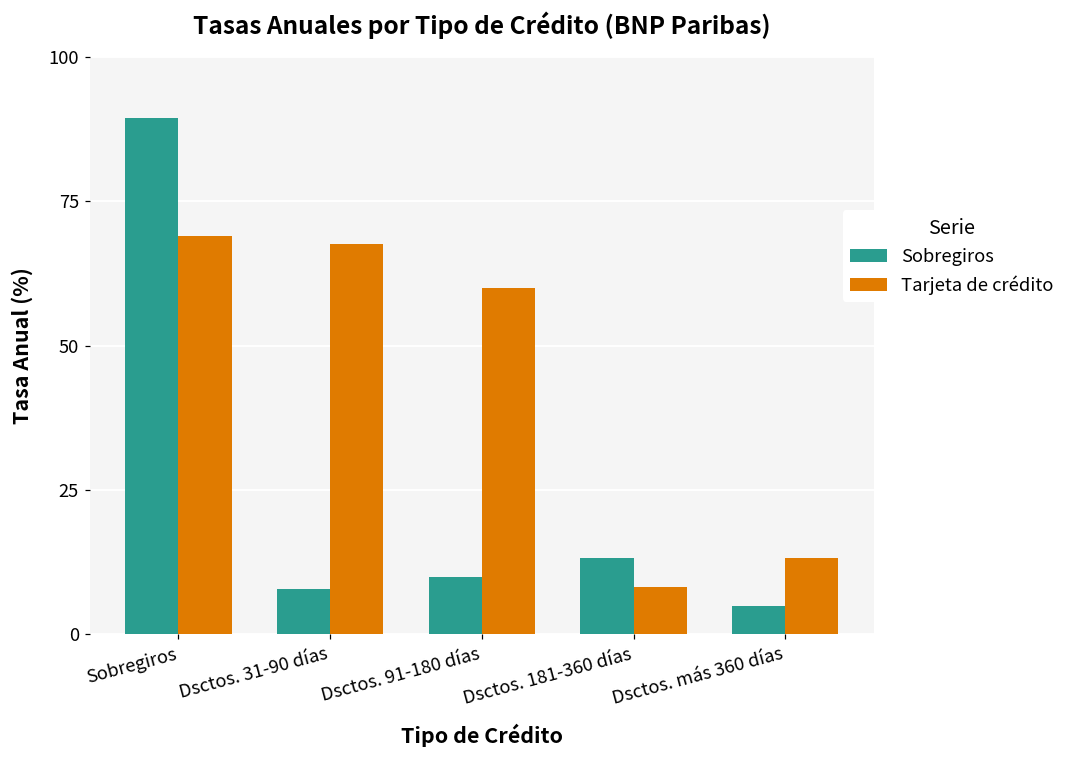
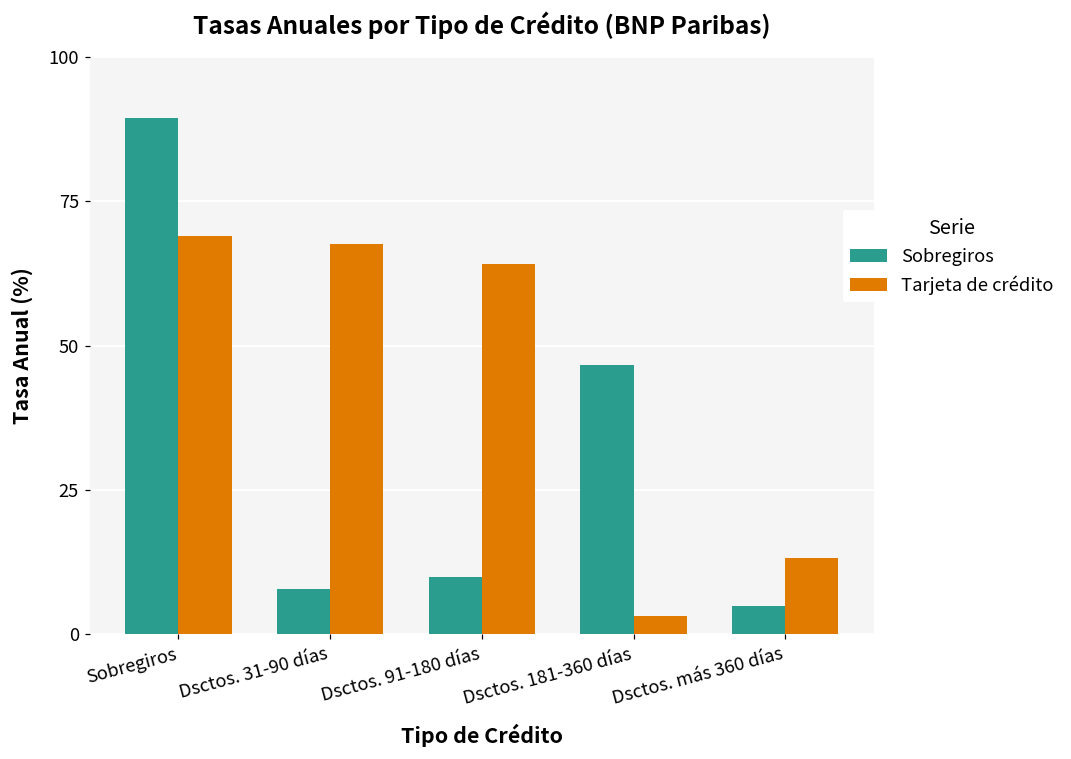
  {
    "Sobregiros": {
      "Sobregiros": 89,
      "Dsctos. 31-90 días": 8,
      "Dsctos. 91-180 días": 10,
-     "Dsctos. 181-360 días": 13,
+     "Dsctos. 181-360 días": 47,
      "Dsctos. más 360 días": 5
    },
    "Tarjeta de crédito": {
      "Sobregiros": 69,
      "Dsctos. 31-90 días": 68,
-     "Dsctos. 91-180 días": 60,
-     "Dsctos. 181-360 días": 8,
+     "Dsctos. 91-180 días": 64,
+     "Dsctos. 181-360 días": 3,
      "Dsctos. más 360 días": 13
    }
  }
